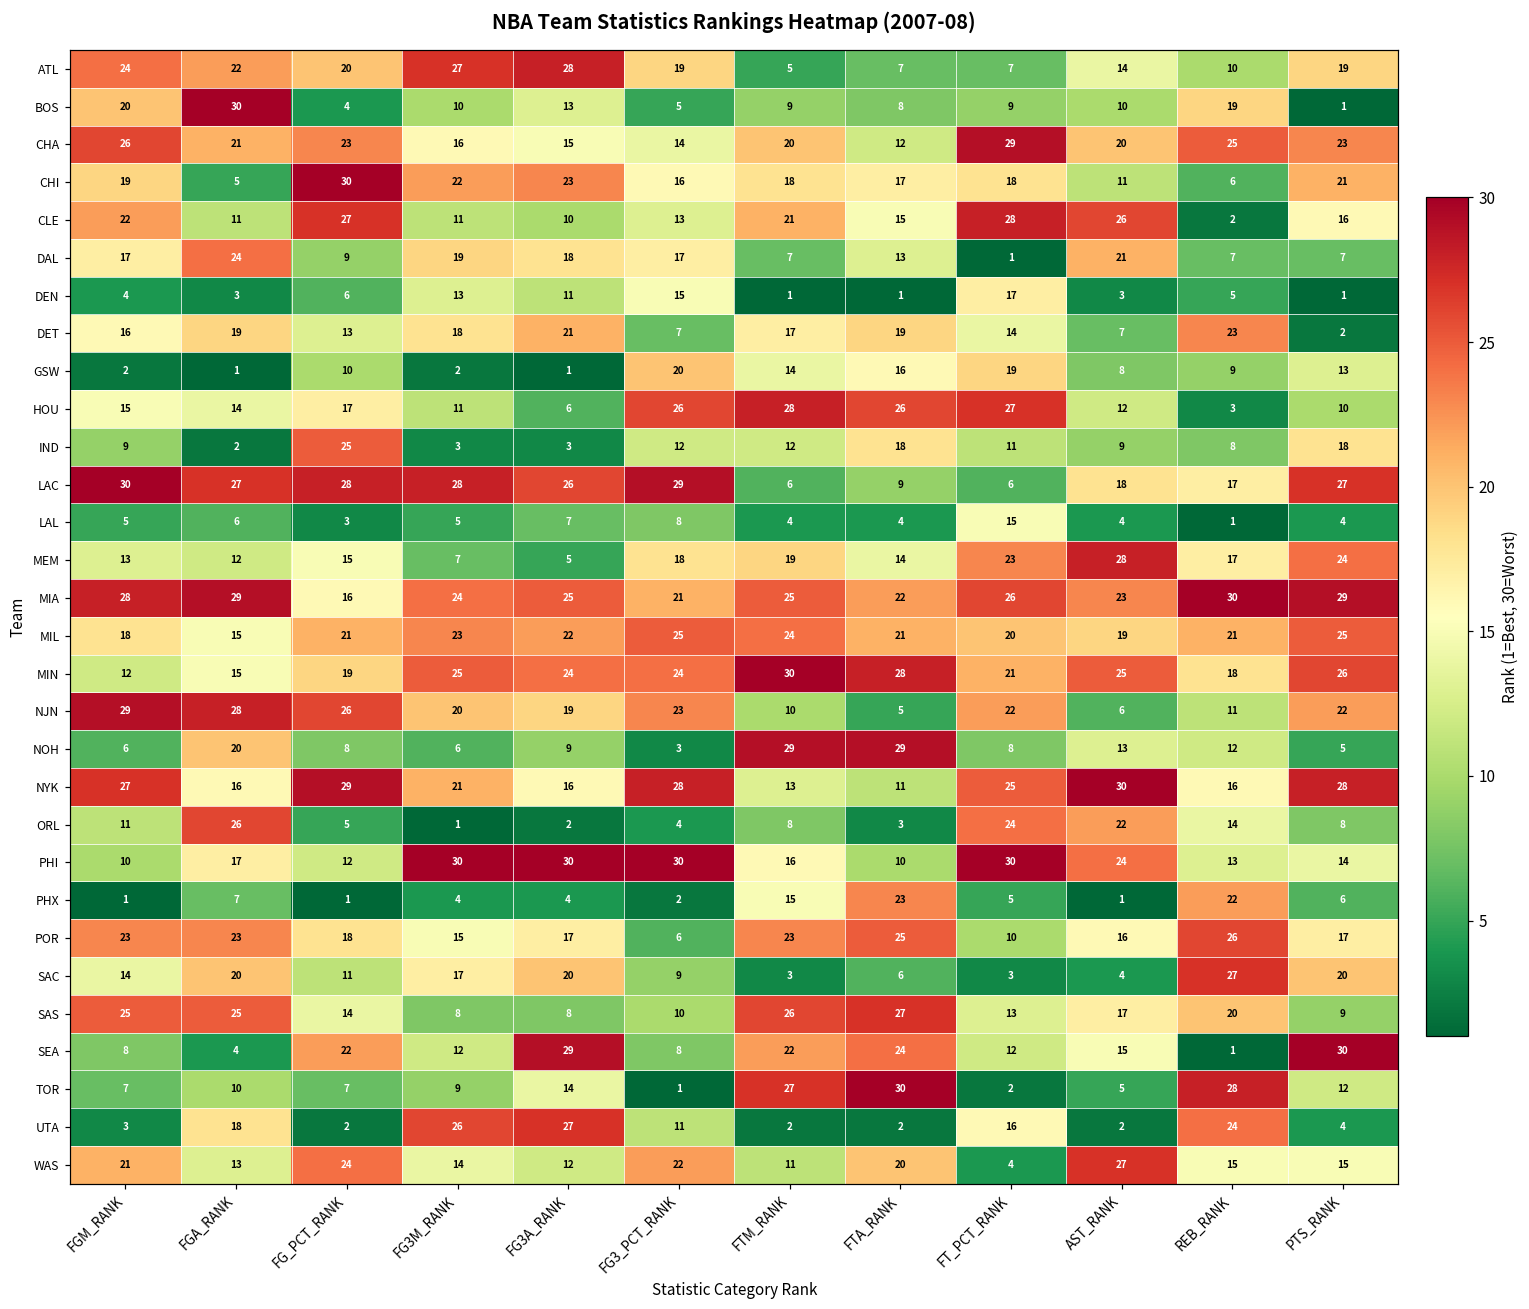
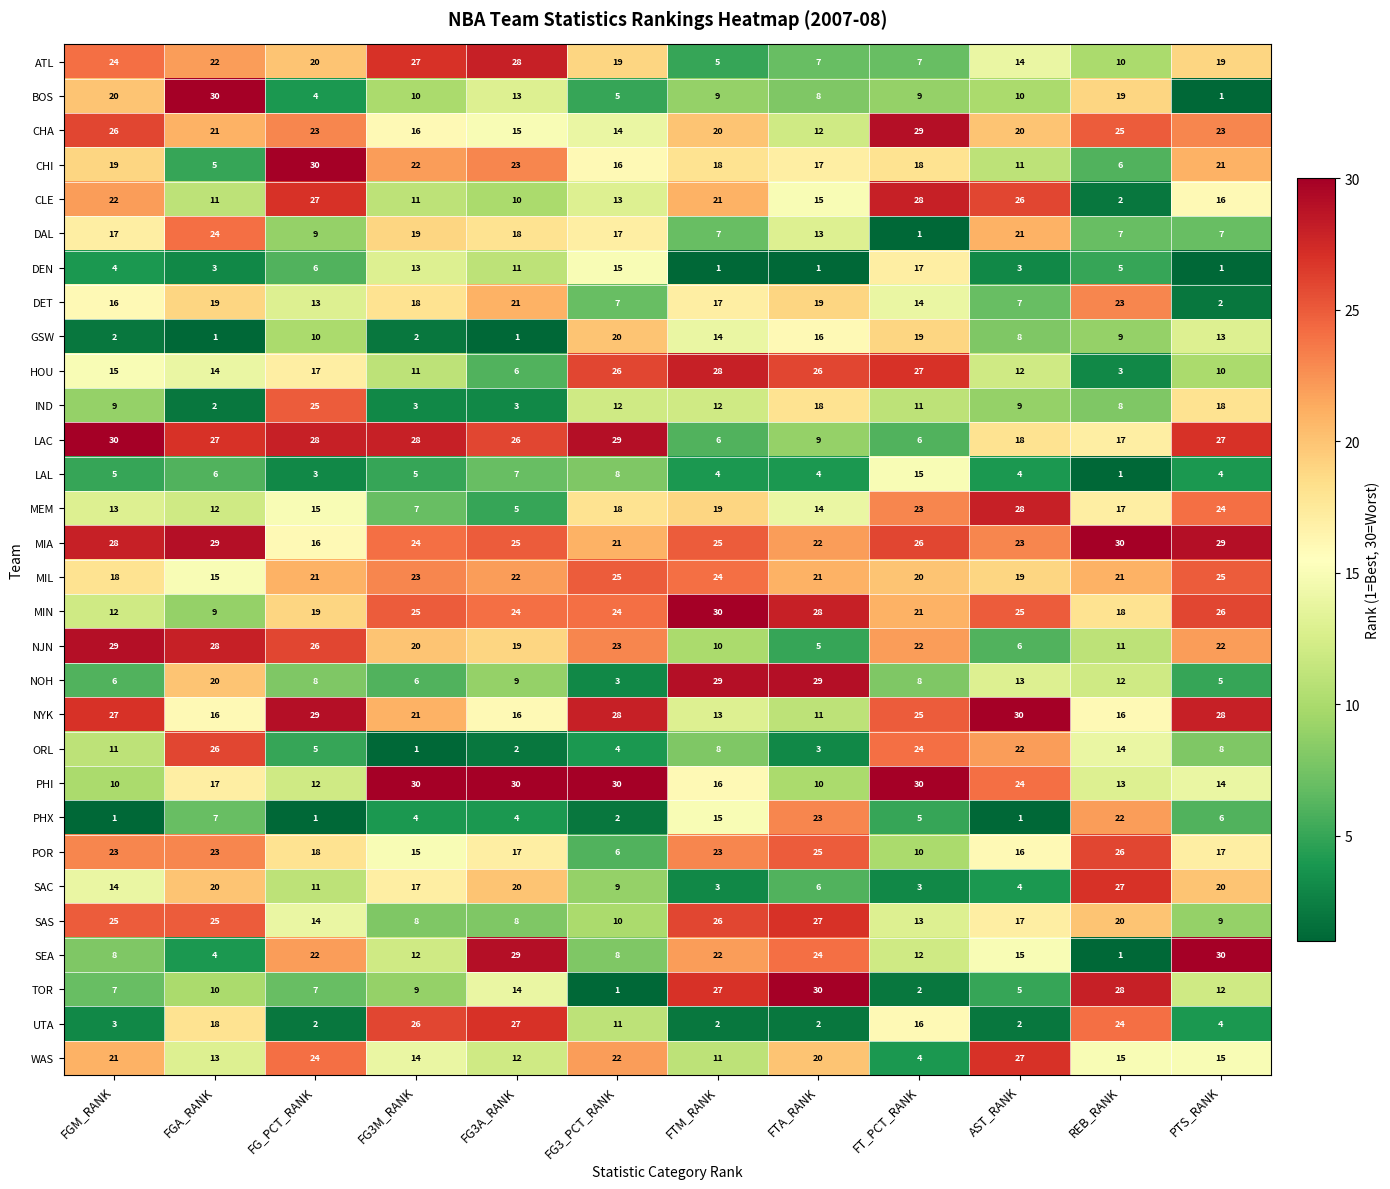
  {
    "MIN": {
      "FGM_RANK": 12,
-     "FGA_RANK": 15,
+     "FGA_RANK": 9,
      "FG_PCT_RANK": 19,
      "FG3M_RANK": 25,
      "FG3A_RANK": 24,
      "FG3_PCT_RANK": 24,
      "FTM_RANK": 30,
      "FTA_RANK": 28,
      "FT_PCT_RANK": 21,
      "AST_RANK": 25,
      "REB_RANK": 18,
      "PTS_RANK": 26
    }
  }
